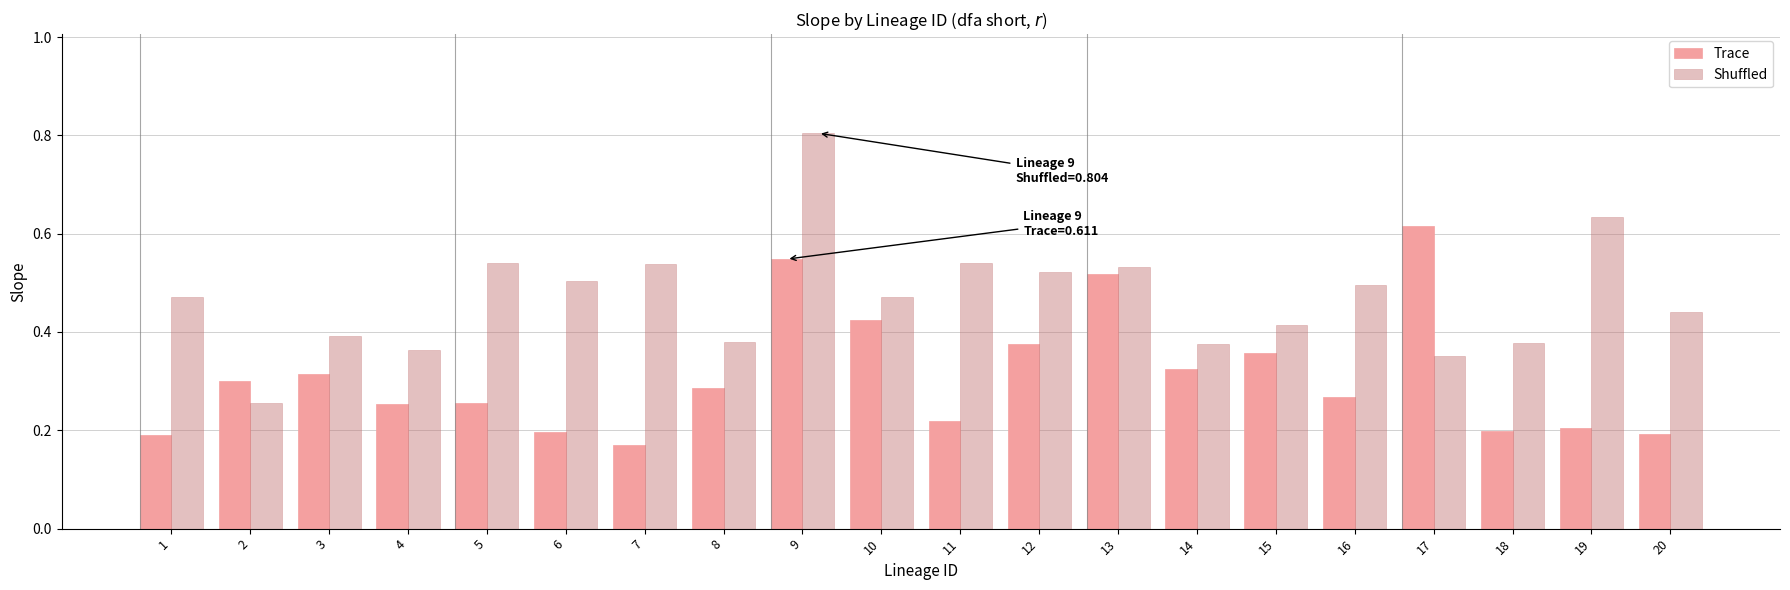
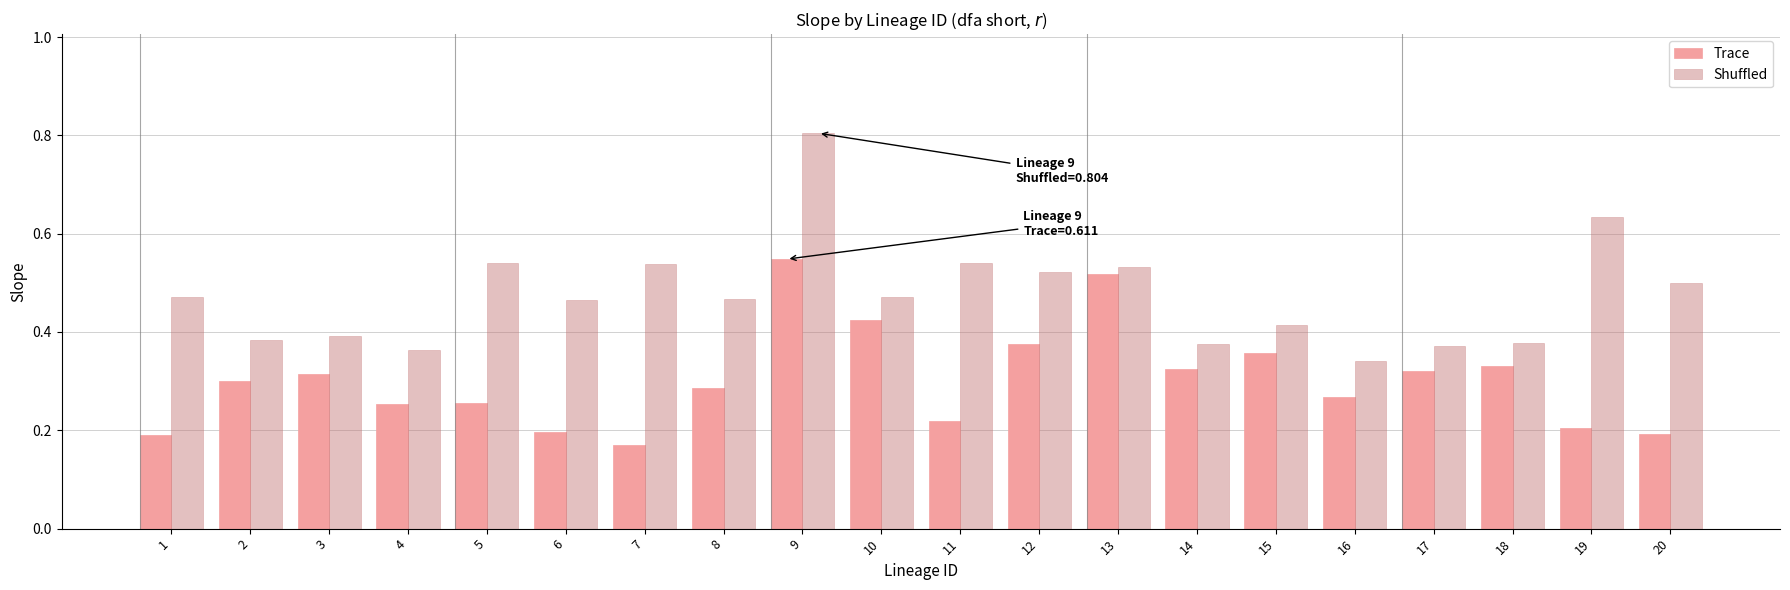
  {
    "Trace": {
      "1": 0.19,
      "2": 0.30,
      "3": 0.31,
      "4": 0.25,
      "5": 0.25,
      "6": 0.20,
      "7": 0.17,
      "8": 0.29,
      "9": 0.55,
      "10": 0.42,
      "11": 0.22,
      "12": 0.38,
      "13": 0.52,
      "14": 0.32,
      "15": 0.36,
      "16": 0.27,
-     "17": 0.62,
-     "18": 0.20,
+     "17": 0.32,
+     "18": 0.33,
      "19": 0.20,
      "20": 0.19
    },
    "Shuffled": {
      "1": 0.47,
-     "2": 0.26,
+     "2": 0.38,
      "3": 0.39,
      "4": 0.36,
      "5": 0.54,
-     "6": 0.50,
+     "6": 0.46,
      "7": 0.54,
-     "8": 0.38,
+     "8": 0.47,
      "10": 0.47,
      "12": 0.52,
      "13": 0.53,
      "14": 0.38,
      "15": 0.41,
-     "16": 0.49,
-     "17": 0.35,
+     "16": 0.34,
+     "17": 0.37,
      "18": 0.38,
      "19": 0.63,
-     "20": 0.44
+     "20": 0.50
    }
  }
